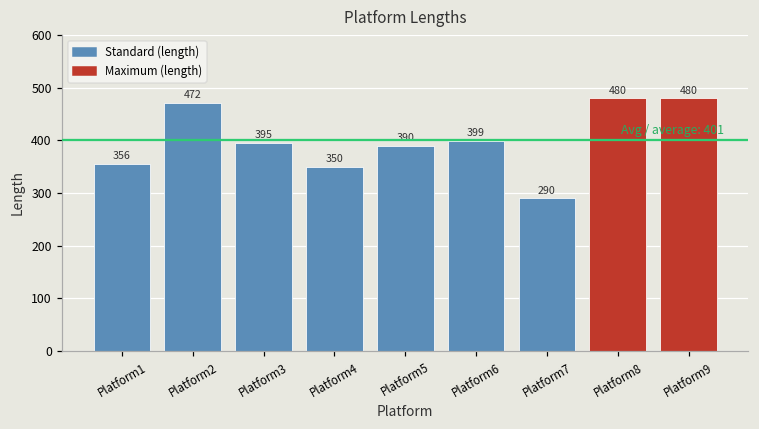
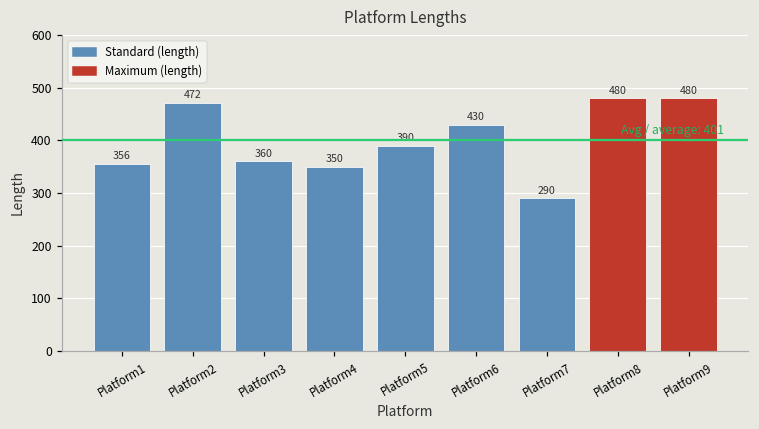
  {
    "Platform1": 356,
    "Platform2": 472,
-   "Platform3": 395,
+   "Platform3": 360,
    "Platform4": 350,
    "Platform5": 390,
-   "Platform6": 399,
+   "Platform6": 430,
    "Platform7": 290,
    "Platform8": 480,
    "Platform9": 480
  }
